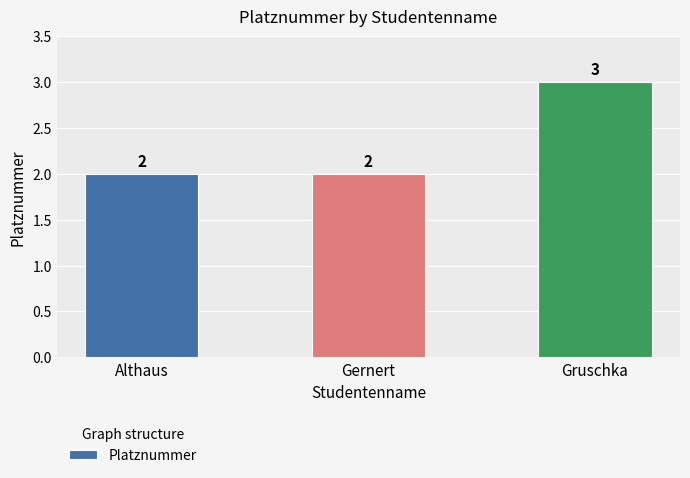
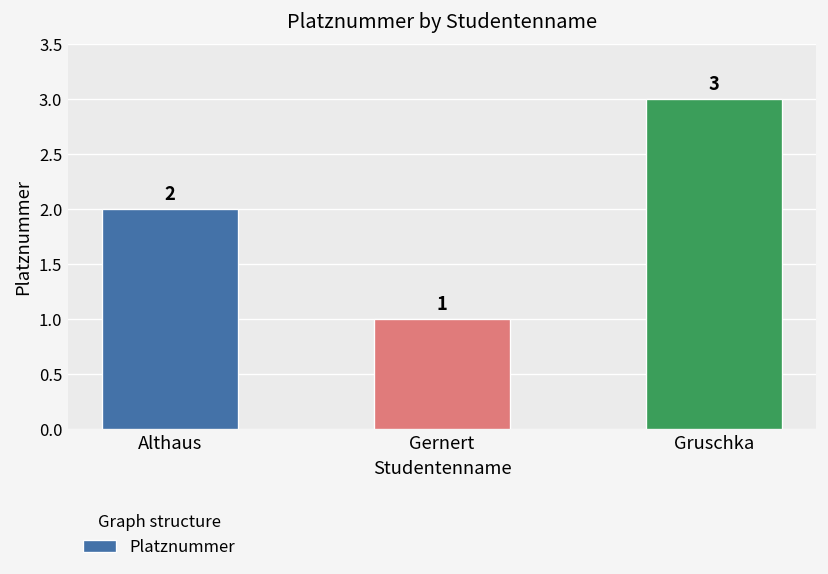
  {
    "Althaus": 2,
-   "Gernert": 2,
+   "Gernert": 1,
    "Gruschka": 3
  }
